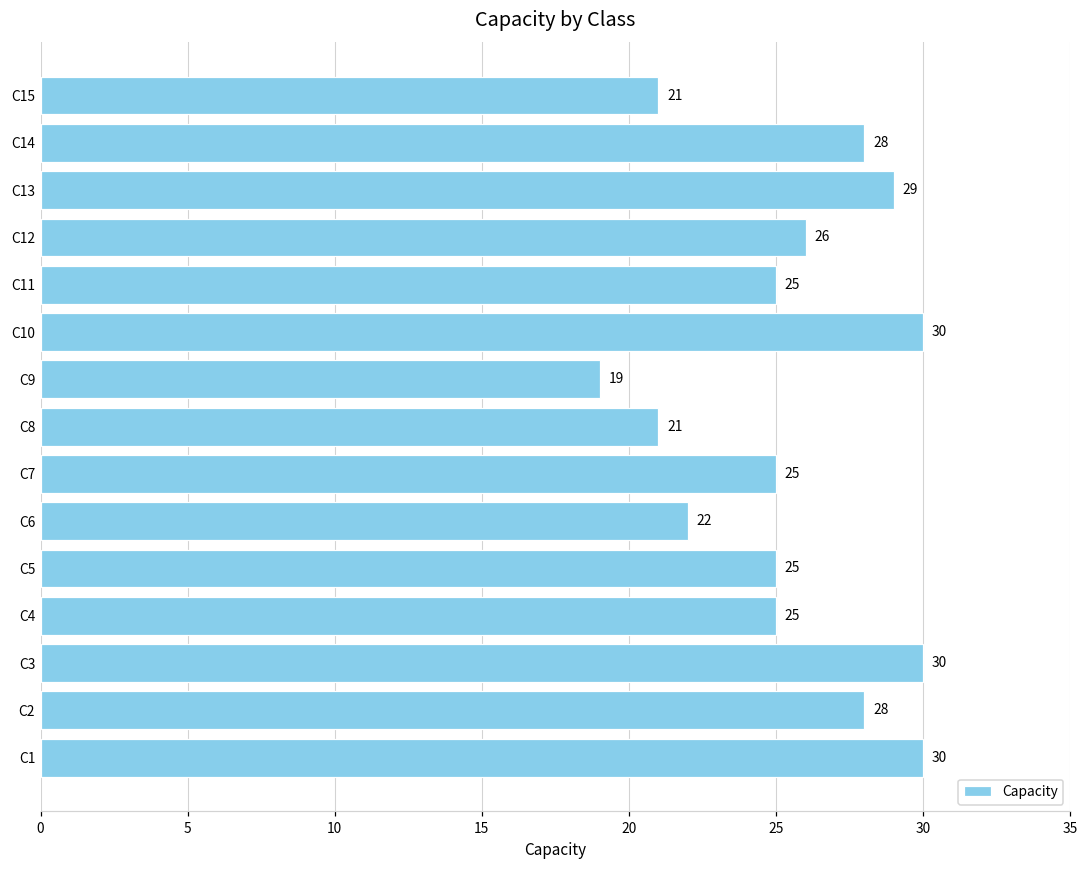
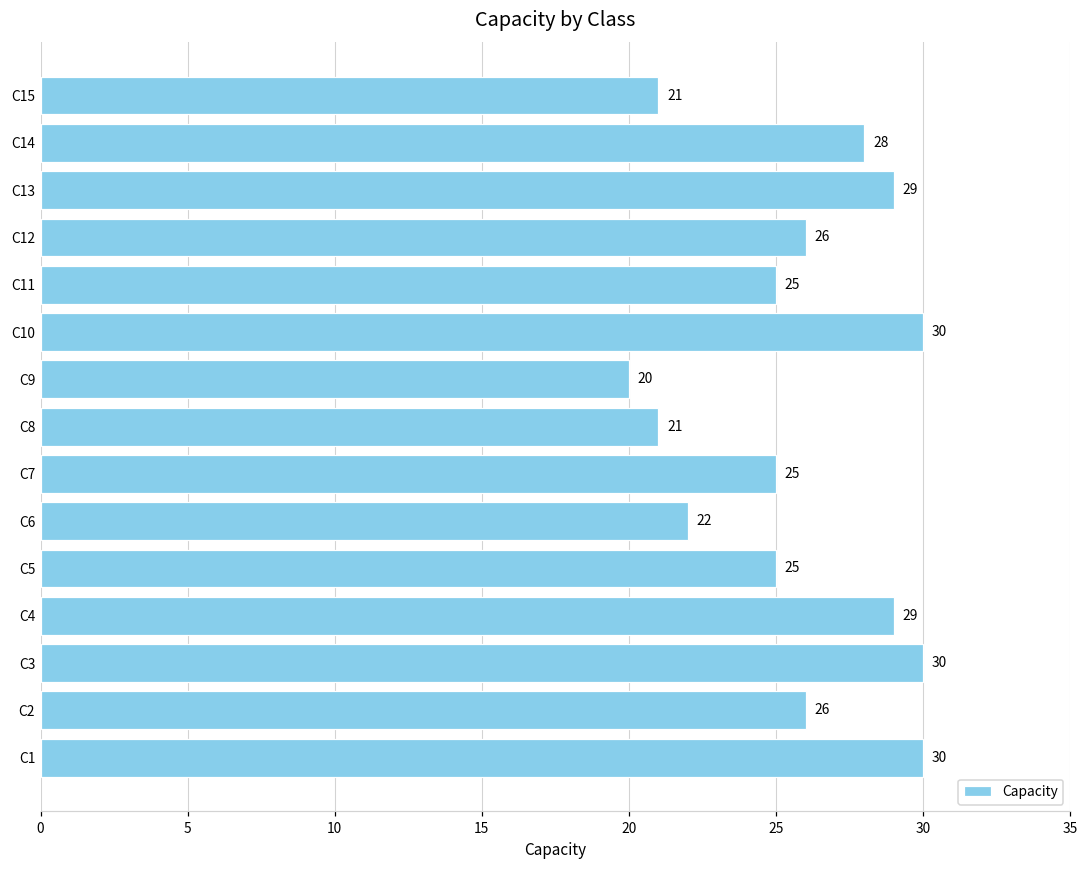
  {
    "C15": 21,
    "C14": 28,
    "C13": 29,
    "C12": 26,
    "C11": 25,
    "C10": 30,
-   "C9": 19,
+   "C9": 20,
    "C8": 21,
    "C7": 25,
    "C6": 22,
    "C5": 25,
-   "C4": 25,
+   "C4": 29,
    "C3": 30,
-   "C2": 28,
+   "C2": 26,
    "C1": 30
  }
